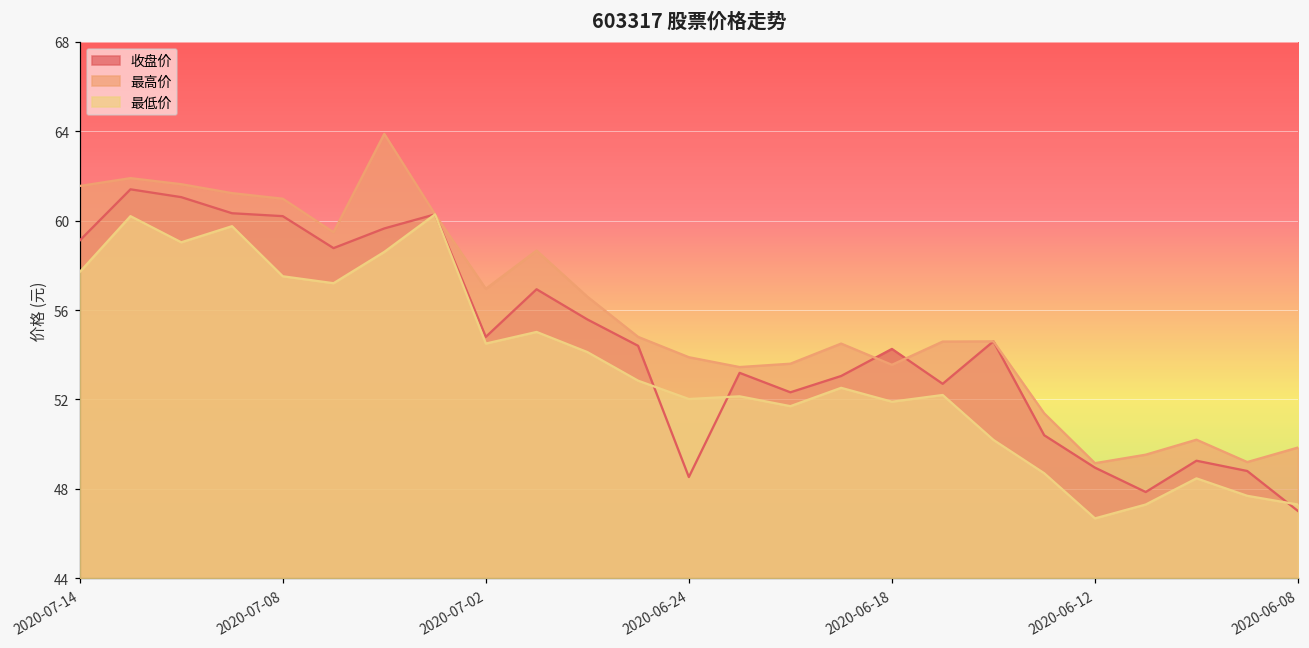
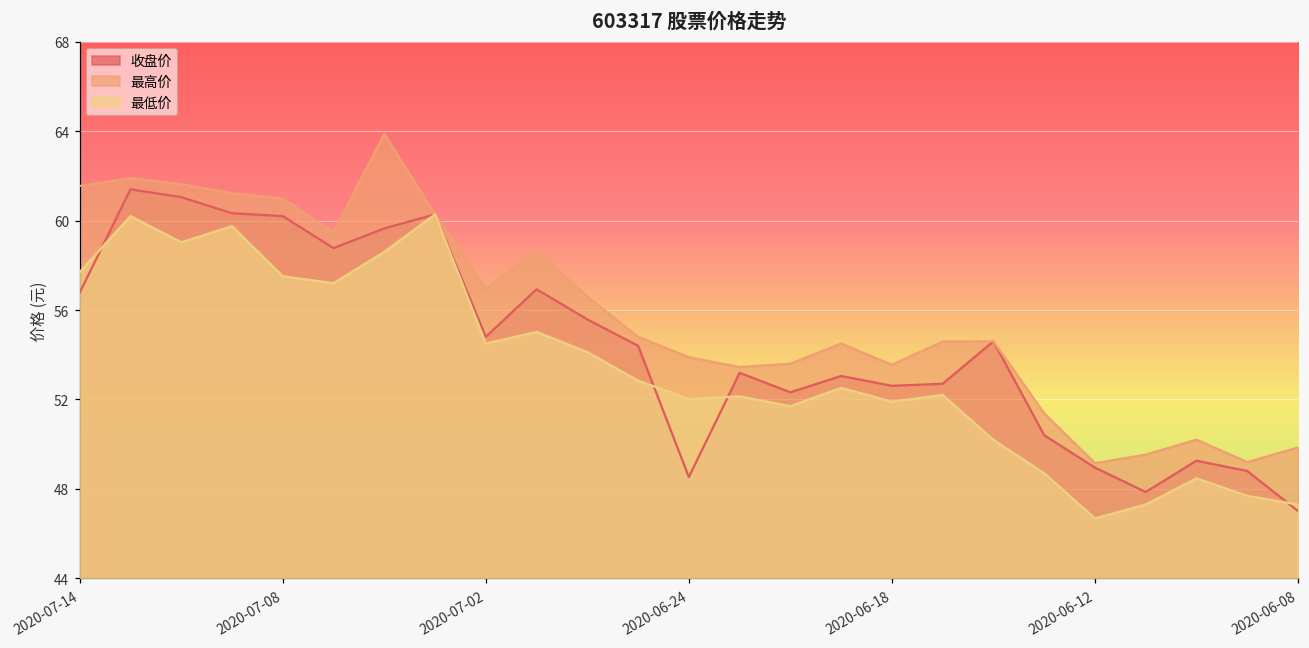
  {
    "收盘价": {
-     "2020-07-14": 59.1,
+     "2020-07-14": 56.8,
      "2020-07-08": 60.2,
      "2020-07-02": 54.8,
      "2020-06-24": 48.5,
-     "2020-06-18": 54.3,
+     "2020-06-18": 52.6,
      "2020-06-12": 49.0,
      "2020-06-08": 47.0
    }
  }
